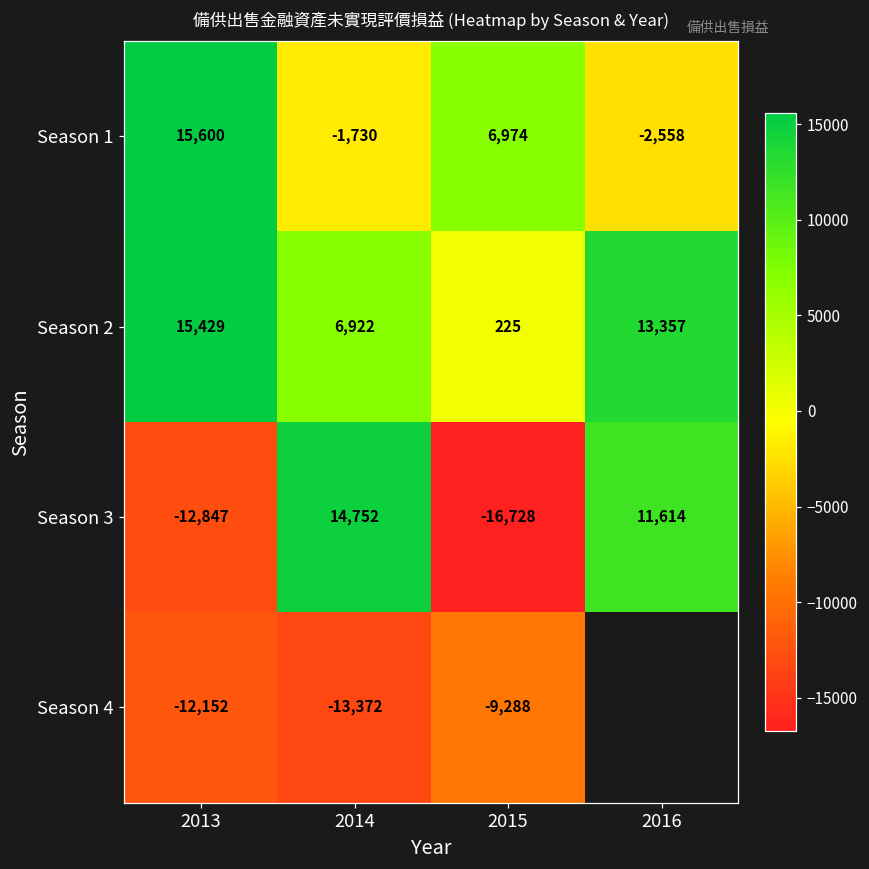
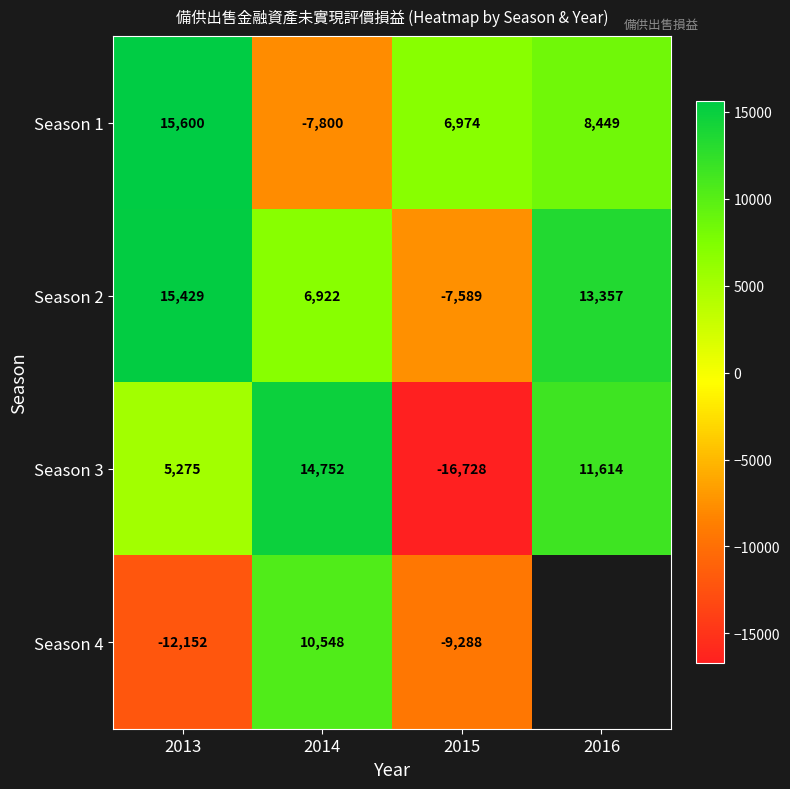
  {
    "Season 1": {
      "2013": "15,600",
-     "2014": "-1,730",
+     "2014": "-7,800",
      "2015": "6,974",
-     "2016": "-2,558"
+     "2016": "8,449"
    },
    "Season 2": {
      "2013": "15,429",
      "2014": "6,922",
-     "2015": "225",
+     "2015": "-7,589",
      "2016": "13,357"
    },
    "Season 3": {
-     "2013": "-12,847",
+     "2013": "5,275",
      "2014": "14,752",
      "2015": "-16,728",
      "2016": "11,614"
    },
    "Season 4": {
      "2013": "-12,152",
-     "2014": "-13,372",
+     "2014": "10,548",
      "2015": "-9,288"
    }
  }
